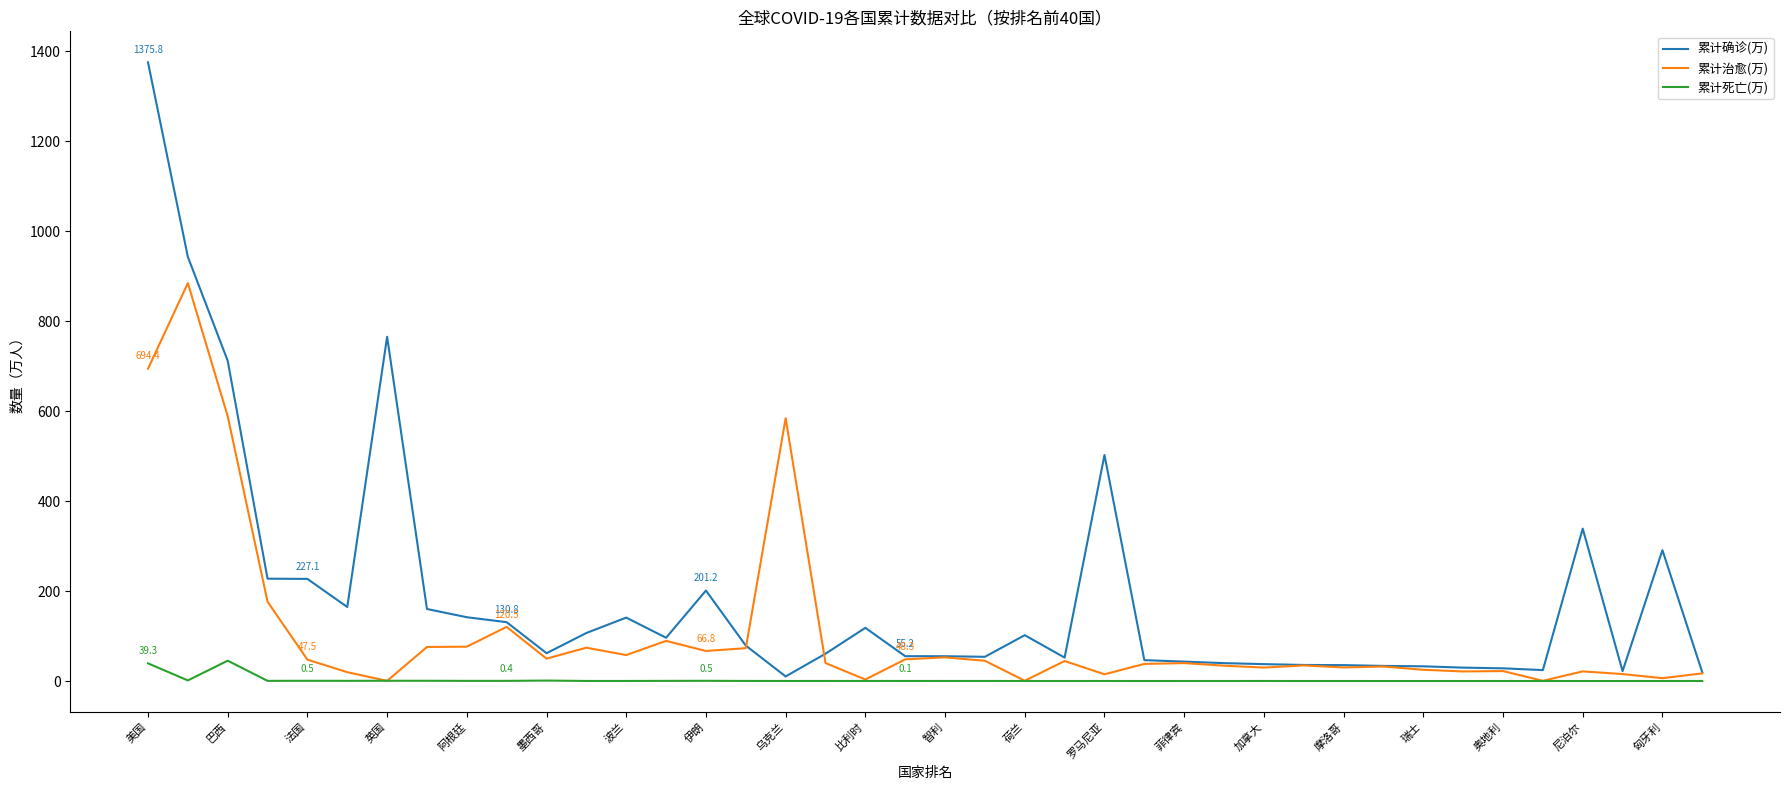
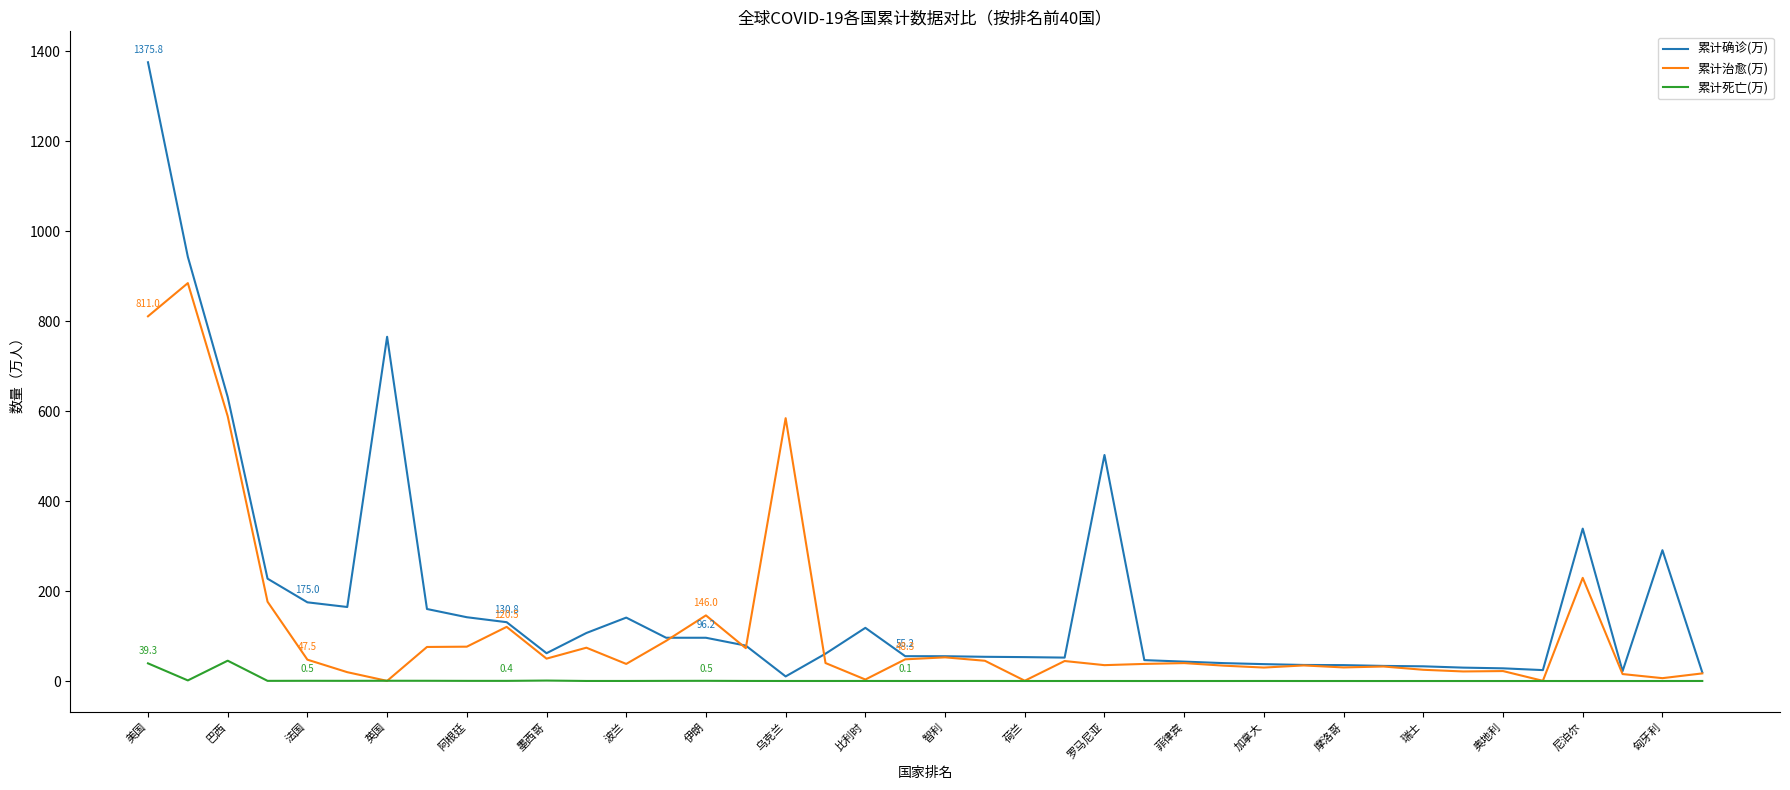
  {
    "累计确诊(万)": {
      "美国": 1375.8,
-     "巴西": 710,
-     "法国": 227.1,
-     "伊朗": 201.2,
-     "荷兰": 100
+     "巴西": 630,
+     "法国": 175.0,
+     "伊朗": 96.2,
+     "荷兰": 50
    },
    "累计治愈(万)": {
-     "美国": 694.4,
+     "美国": 811.0,
      "法国": 47.5,
-     "波兰": 60,
-     "伊朗": 66.8,
-     "罗马尼亚": 20,
-     "尼泊尔": 20
+     "波兰": 40,
+     "伊朗": 146.0,
+     "罗马尼亚": 40,
+     "尼泊尔": 230
    },
    "累计死亡(万)": {
      "美国": 39.3,
      "法国": 0.5,
      "伊朗": 0.5
    }
  }
